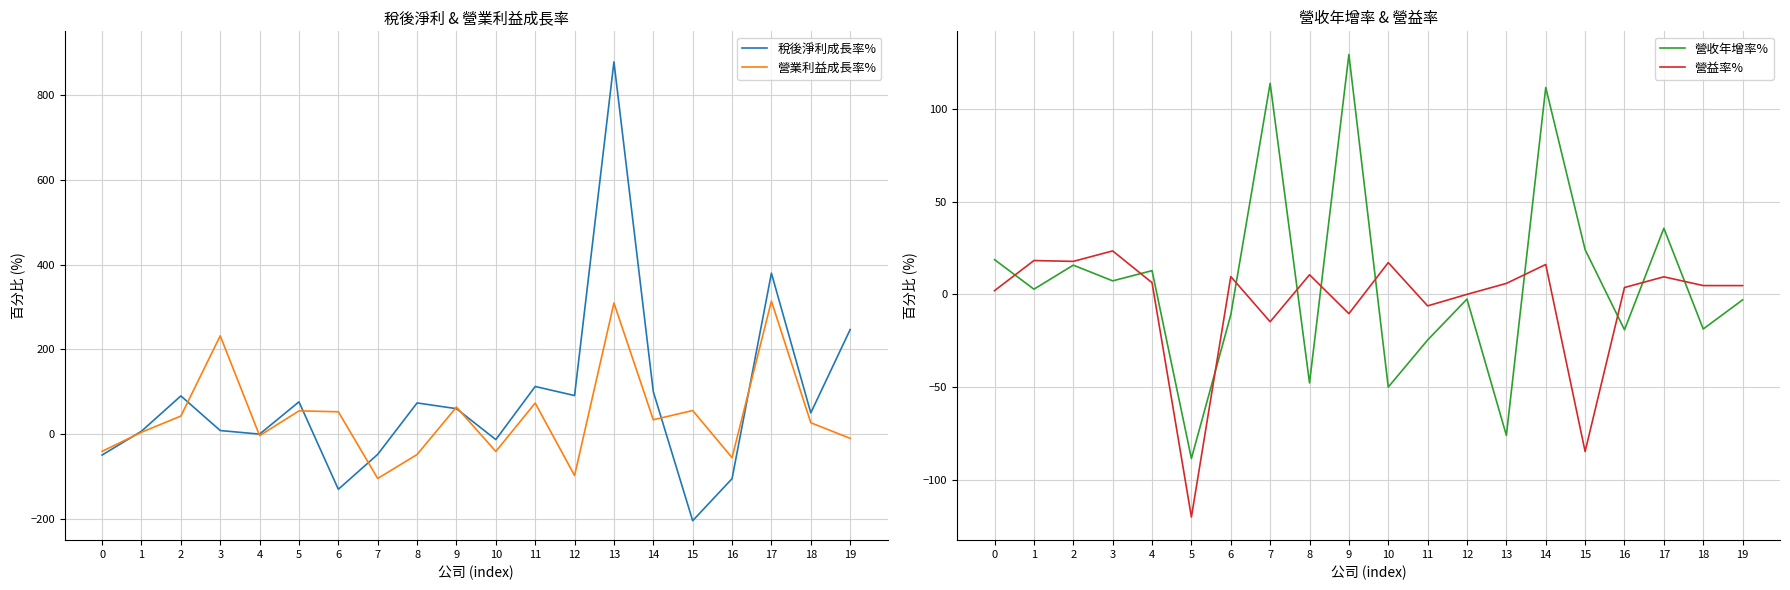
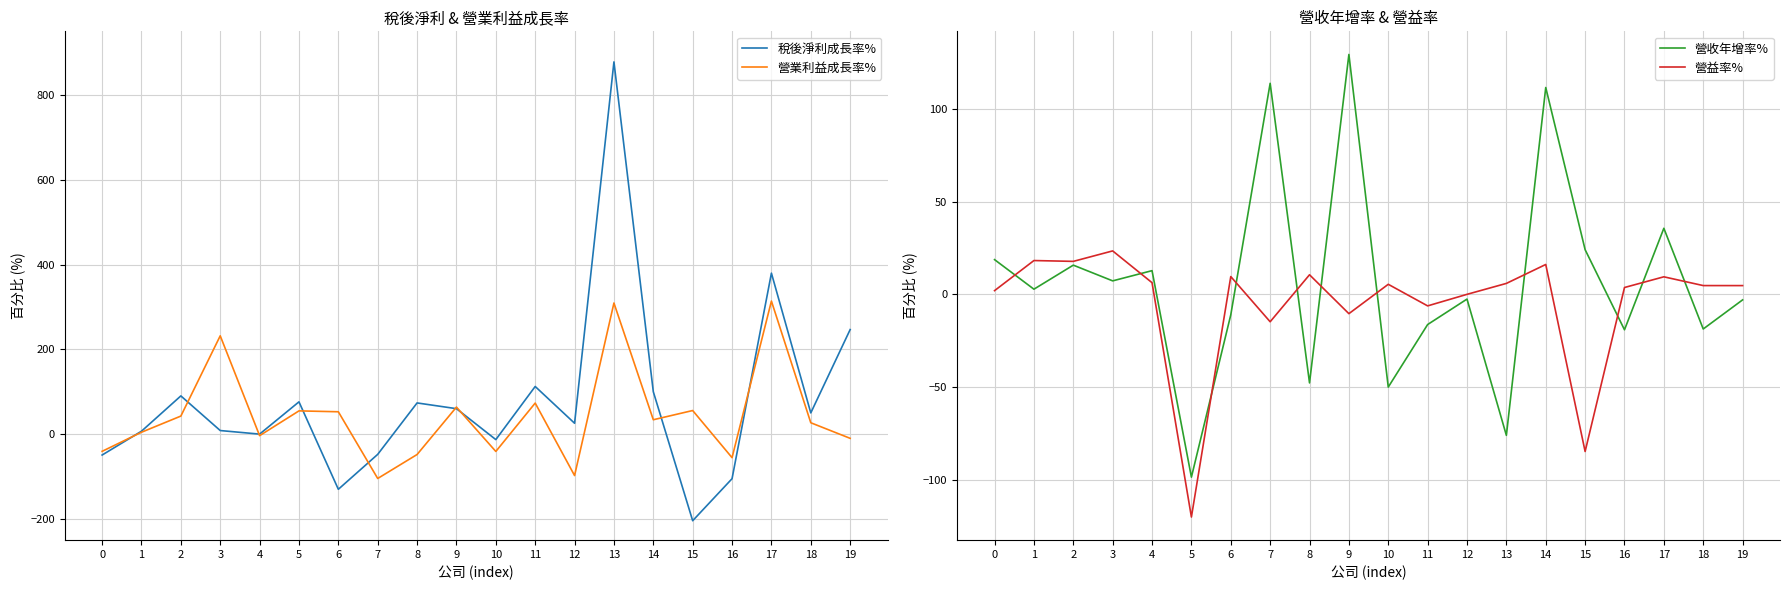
  {
    "稅後淨利 & 營業利益成長率": {
      "稅後淨利成長率%": {
        "0": -50,
        "2": 90,
        "3": 10,
        "5": 80,
        "6": -130,
        "7": -50,
        "8": 70,
        "10": -10,
        "11": 110,
-       "12": 90,
+       "12": 30,
        "13": 880,
        "14": 100,
        "15": -200,
        "16": -110,
        "17": 380,
        "18": 50,
        "19": 250
      },
      "營業利益成長率%": {
        "0": -40,
        "2": 40,
        "3": 230,
        "5": 50,
        "6": 50,
        "7": -100,
        "8": -50,
        "10": -40,
        "11": 70,
        "12": -100,
        "13": 310,
        "14": 30,
        "15": 60,
        "16": -60,
        "17": 310,
        "18": 30,
        "19": -10
      }
    },
    "營收年增率 & 營益率": {
      "營收年增率%": {
        "0": 19,
        "1": 3,
        "2": 16,
        "3": 7,
        "4": 13,
-       "5": -88,
+       "5": -98,
        "6": -11,
        "7": 114,
        "8": -48,
        "9": 129,
        "10": -50,
-       "11": -25,
+       "11": -16,
        "12": -2,
        "13": -76,
        "14": 112,
        "15": 24,
        "16": -19,
        "17": 36,
        "18": -19,
        "19": -3
      },
      "營益率%": {
        "0": 2,
        "1": 18,
        "2": 18,
        "3": 24,
        "4": 6,
        "5": -120,
        "6": 10,
        "7": -15,
        "8": 11,
        "9": -10,
-       "10": 17,
+       "10": 6,
        "11": -6,
        "12": 0,
        "13": 6,
        "14": 16,
        "15": -85,
        "16": 4,
        "17": 10,
        "18": 5,
        "19": 5
      }
    }
  }
